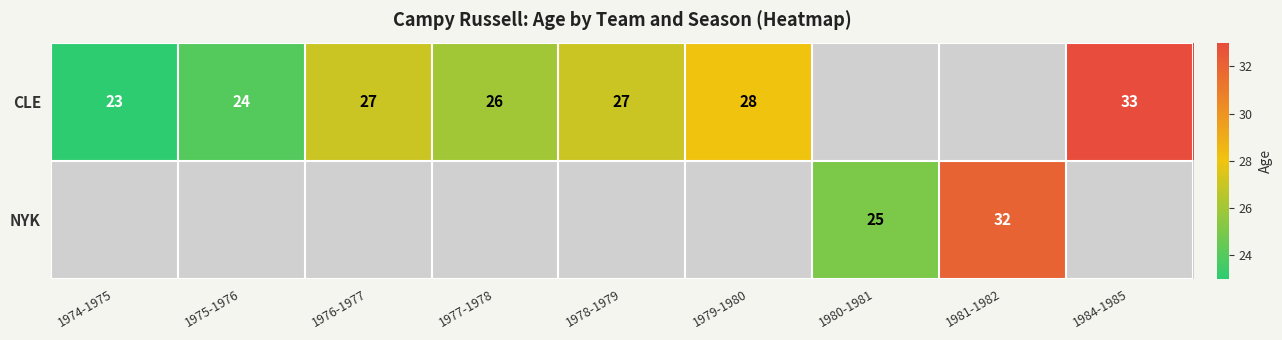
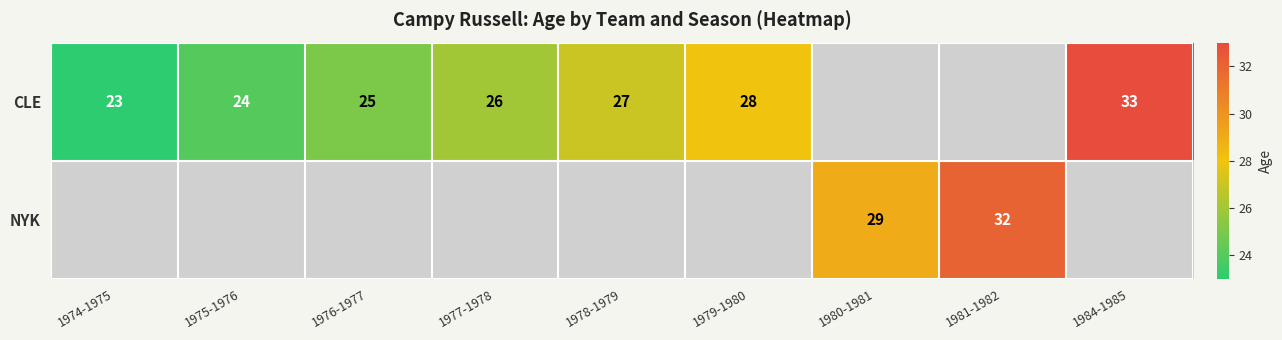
  {
    "CLE": {
      "1974-1975": 23,
      "1975-1976": 24,
-     "1976-1977": 27,
+     "1976-1977": 25,
      "1977-1978": 26,
      "1978-1979": 27,
      "1979-1980": 28,
      "1984-1985": 33
    },
    "NYK": {
-     "1980-1981": 25,
+     "1980-1981": 29,
      "1981-1982": 32
    }
  }
